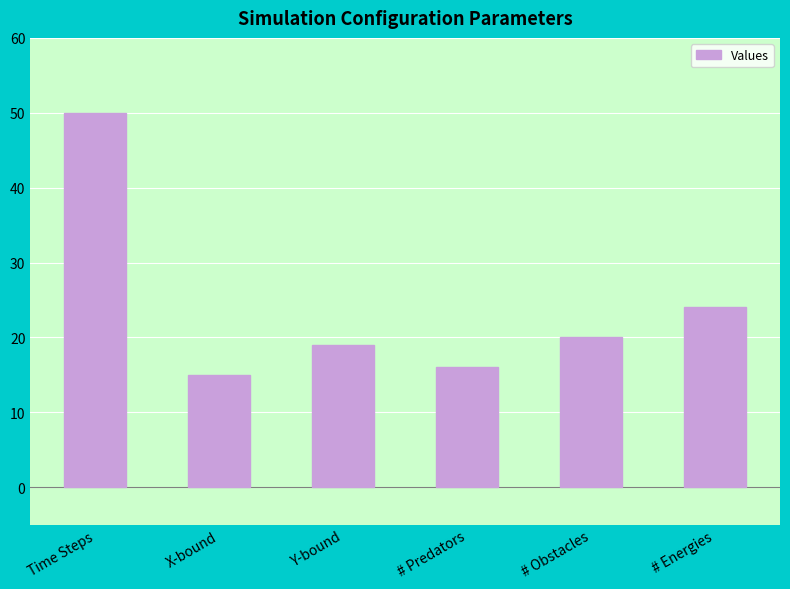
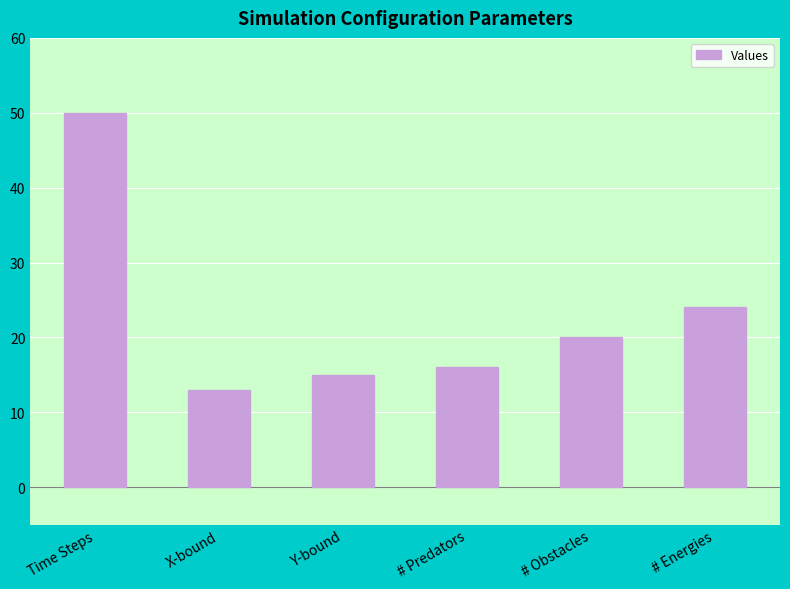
  {
    "Time Steps": 50,
-   "X-bound": 15,
-   "Y-bound": 19,
+   "X-bound": 13,
+   "Y-bound": 15,
    "# Predators": 16,
    "# Obstacles": 20,
    "# Energies": 24
  }
